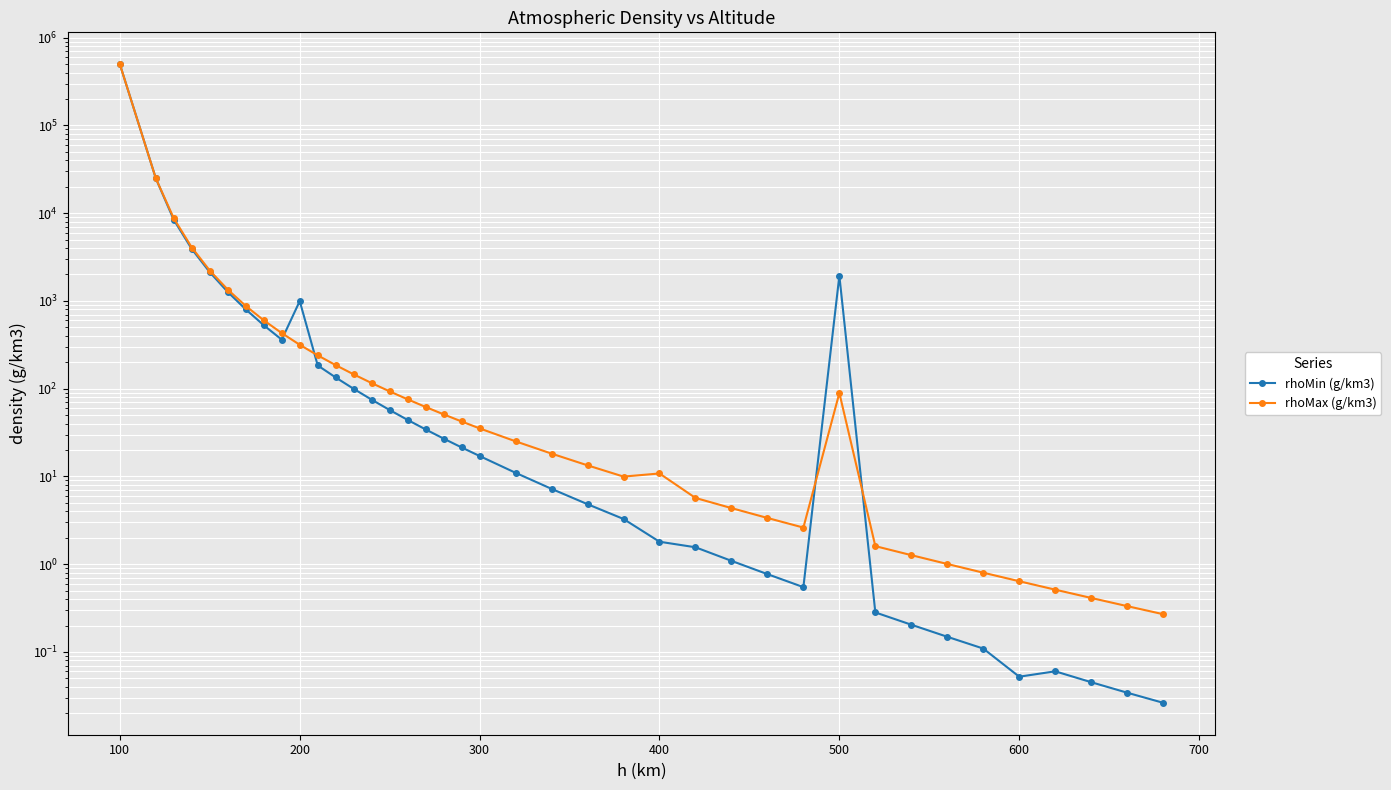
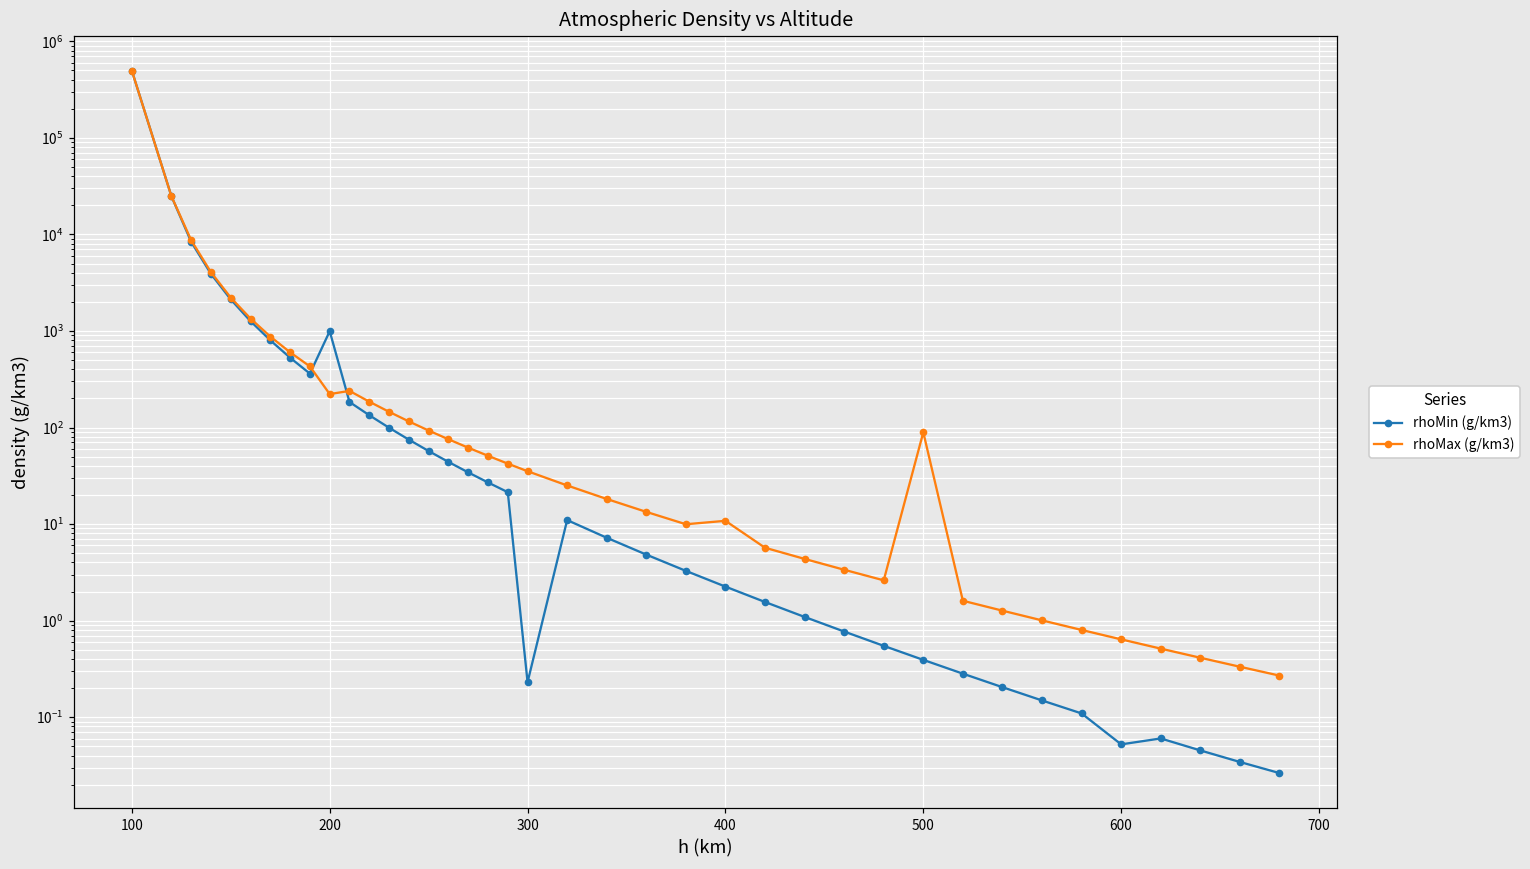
  {
    "rhoMin (g/km3)": {
      "200": 1000,
-     "300": 17,
-     "400": 1.8,
-     "500": 1900,
+     "300": 0.23,
+     "400": 2.2,
+     "500": 0.4,
      "600": 0.05
    },
    "rhoMax (g/km3)": {
-     "200": 320,
+     "200": 220,
      "300": 35,
      "400": 11,
      "500": 90,
      "600": 0.6
    }
  }
